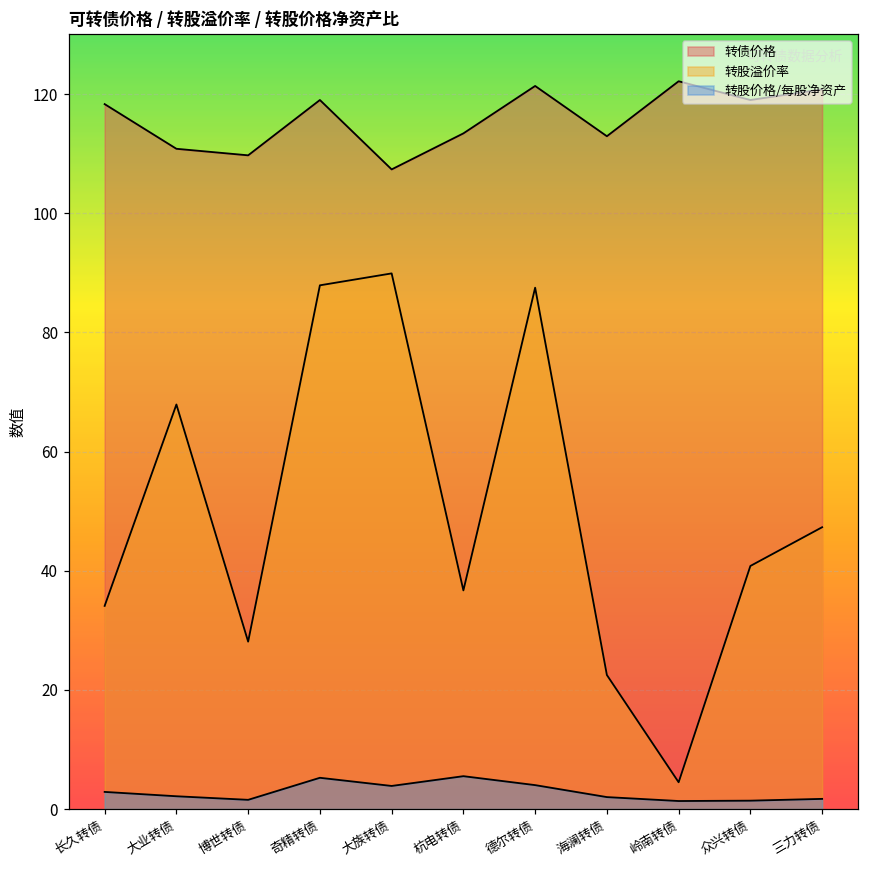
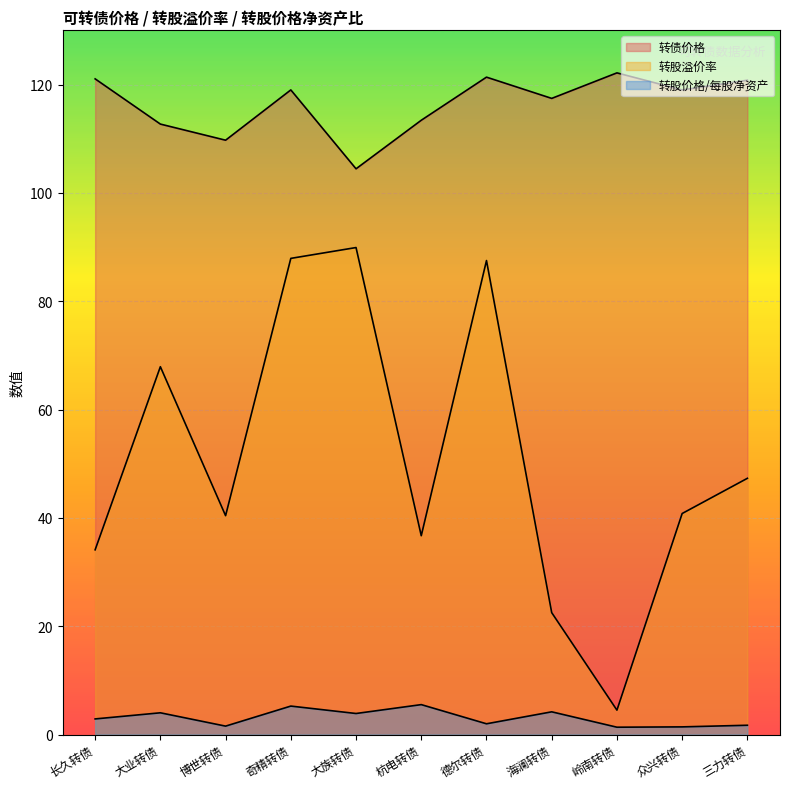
  {
    "转债价格": {
-     "长久转债": 118,
-     "大业转债": 111,
+     "长久转债": 121,
+     "大业转债": 113,
      "博世转债": 110,
      "奇精转债": 119,
-     "大族转债": 107,
+     "大族转债": 104,
      "杭电转债": 113,
      "德尔转债": 121,
-     "海澜转债": 113,
+     "海澜转债": 117,
      "岭南转债": 122
    },
    "转股溢价率": {
      "长久转债": 34,
      "大业转债": 68,
-     "博世转债": 28,
+     "博世转债": 40,
      "奇精转债": 88,
      "大族转债": 90,
      "杭电转债": 37,
      "德尔转债": 88,
      "海澜转债": 23,
      "岭南转债": 5,
      "众兴转债": 41,
      "三力转债": 47
    },
    "转股价格/每股净资产": {
      "长久转债": 3,
-     "大业转债": 2,
+     "大业转债": 4,
      "博世转债": 2,
      "奇精转债": 5,
      "大族转债": 4,
      "杭电转债": 6,
-     "德尔转债": 4,
-     "海澜转债": 2,
+     "德尔转债": 2,
+     "海澜转债": 4,
      "岭南转债": 1,
      "众兴转债": 1,
      "三力转债": 2
    }
  }
